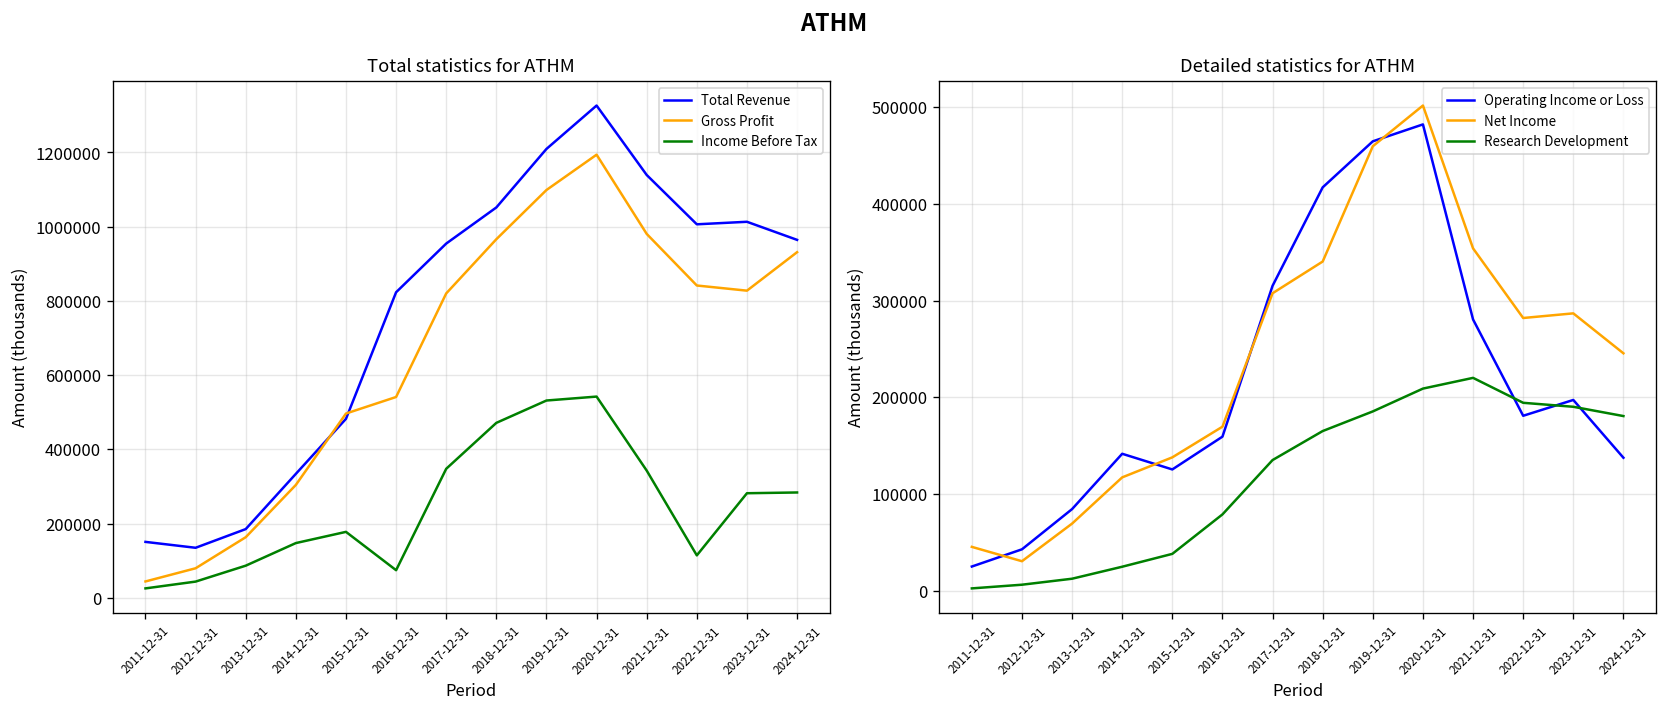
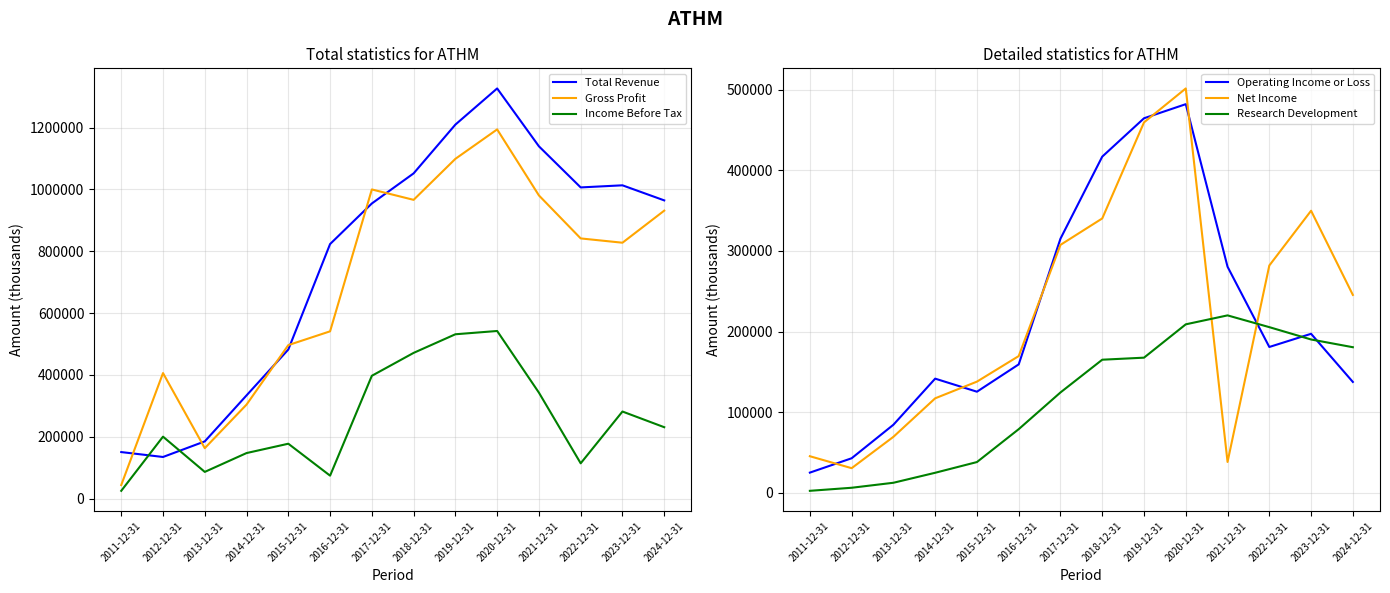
  {
    "Total statistics for ATHM": {
      "Total Revenue": {
        "2011-12-31": 150000,
        "2012-12-31": 130000,
        "2013-12-31": 190000,
        "2014-12-31": 330000,
        "2015-12-31": 480000,
        "2016-12-31": 820000,
        "2017-12-31": 950000,
        "2018-12-31": 1050000,
        "2019-12-31": 1210000,
        "2020-12-31": 1330000,
        "2021-12-31": 1140000,
        "2022-12-31": 1010000,
        "2023-12-31": 1010000,
        "2024-12-31": 960000
      },
      "Gross Profit": {
        "2011-12-31": 40000,
-       "2012-12-31": 80000,
+       "2012-12-31": 410000,
        "2013-12-31": 160000,
        "2014-12-31": 300000,
        "2015-12-31": 500000,
        "2016-12-31": 540000,
-       "2017-12-31": 820000,
+       "2017-12-31": 1000000,
        "2018-12-31": 970000,
        "2019-12-31": 1100000,
        "2020-12-31": 1190000,
        "2021-12-31": 980000,
        "2022-12-31": 840000,
        "2023-12-31": 830000,
        "2024-12-31": 930000
      },
      "Income Before Tax": {
        "2011-12-31": 30000,
-       "2012-12-31": 40000,
+       "2012-12-31": 200000,
        "2013-12-31": 90000,
        "2014-12-31": 150000,
        "2015-12-31": 180000,
        "2016-12-31": 70000,
-       "2017-12-31": 350000,
+       "2017-12-31": 400000,
        "2018-12-31": 470000,
        "2019-12-31": 530000,
        "2020-12-31": 540000,
        "2021-12-31": 340000,
        "2022-12-31": 110000,
        "2023-12-31": 280000,
-       "2024-12-31": 280000
+       "2024-12-31": 230000
      }
    },
    "Detailed statistics for ATHM": {
      "Operating Income or Loss": {
        "2011-12-31": 30000,
        "2012-12-31": 40000,
        "2013-12-31": 80000,
        "2014-12-31": 140000,
        "2015-12-31": 130000,
        "2016-12-31": 160000,
        "2017-12-31": 320000,
        "2018-12-31": 420000,
        "2019-12-31": 460000,
        "2020-12-31": 480000,
        "2021-12-31": 280000,
        "2022-12-31": 180000,
        "2023-12-31": 200000,
        "2024-12-31": 140000
      },
      "Net Income": {
        "2011-12-31": 50000,
        "2012-12-31": 30000,
        "2013-12-31": 70000,
        "2014-12-31": 120000,
        "2015-12-31": 140000,
        "2016-12-31": 170000,
        "2017-12-31": 310000,
        "2018-12-31": 340000,
        "2019-12-31": 460000,
        "2020-12-31": 500000,
-       "2021-12-31": 350000,
+       "2021-12-31": 40000,
        "2022-12-31": 280000,
-       "2023-12-31": 290000,
+       "2023-12-31": 350000,
        "2024-12-31": 250000
      },
      "Research Development": {
        "2011-12-31": 0,
        "2012-12-31": 10000,
        "2013-12-31": 10000,
        "2014-12-31": 20000,
        "2015-12-31": 40000,
        "2016-12-31": 80000,
-       "2017-12-31": 140000,
+       "2017-12-31": 120000,
        "2018-12-31": 170000,
-       "2019-12-31": 190000,
+       "2019-12-31": 170000,
        "2020-12-31": 210000,
        "2021-12-31": 220000,
-       "2022-12-31": 190000,
+       "2022-12-31": 210000,
        "2023-12-31": 190000,
        "2024-12-31": 180000
      }
    }
  }
